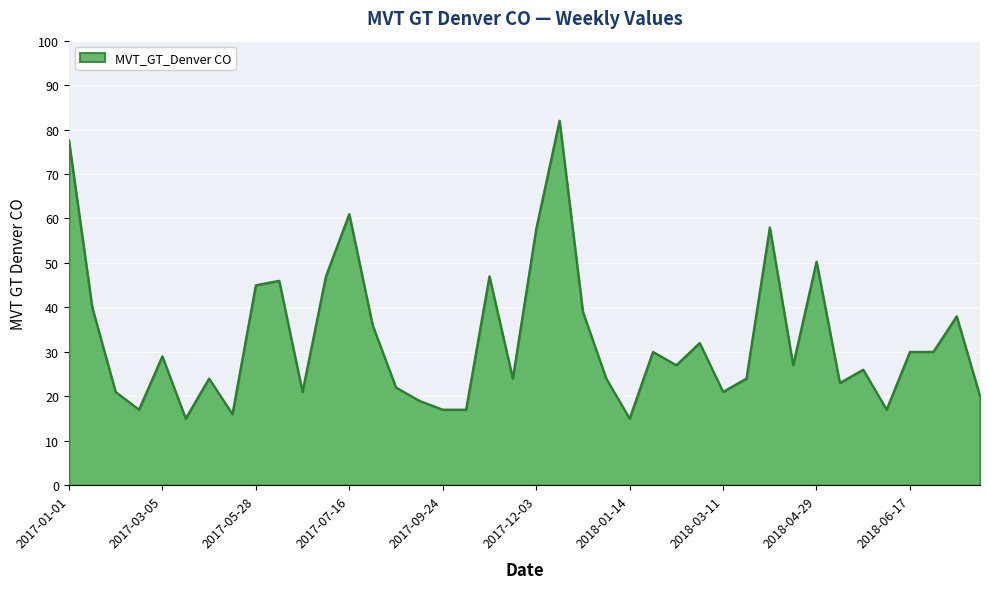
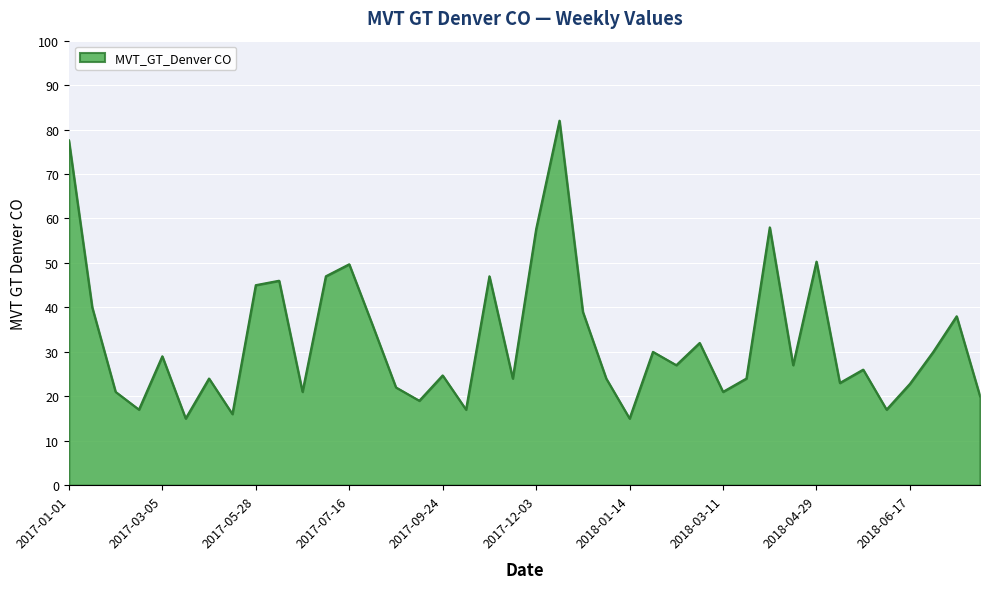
  {
    "2017-01-01": 78,
    "2017-03-05": 29,
    "2017-05-28": 45,
-   "2017-07-16": 61,
-   "2017-09-24": 17,
+   "2017-07-16": 50,
+   "2017-09-24": 25,
    "2017-12-03": 58,
    "2018-01-14": 15,
    "2018-03-11": 21,
    "2018-04-29": 50,
-   "2018-06-17": 30
+   "2018-06-17": 23
  }
